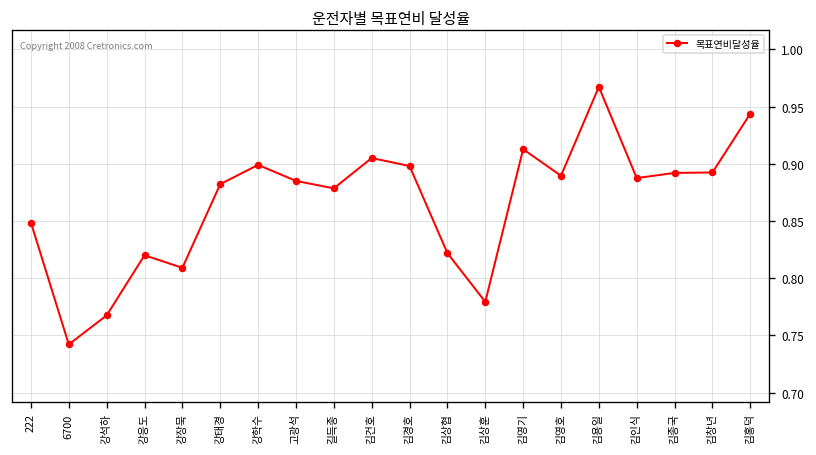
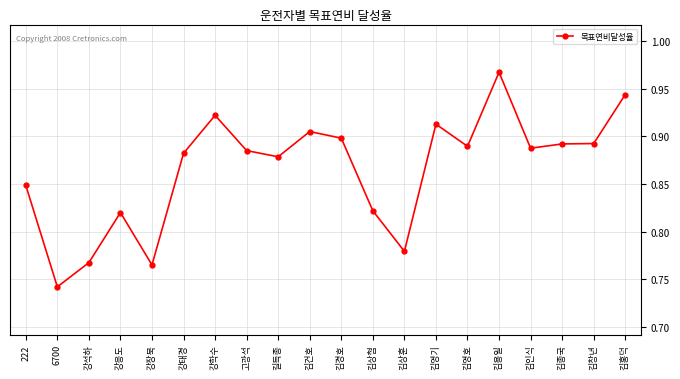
  {
    "222": 0.85,
    "6700": 0.74,
    "강석하": 0.77,
    "강응도": 0.82,
-   "강장묵": 0.81,
+   "강장묵": 0.77,
    "강태경": 0.88,
-   "강학수": 0.90,
+   "강학수": 0.92,
    "고광석": 0.89,
    "길득종": 0.88,
    "김건호": 0.91,
    "김경호": 0.90,
    "김상협": 0.82,
    "김상훈": 0.78,
    "김영기": 0.91,
    "김영호": 0.89,
    "김용일": 0.97,
    "김인식": 0.89,
    "김종국": 0.89,
    "김창년": 0.89,
    "김홍덕": 0.94
  }
